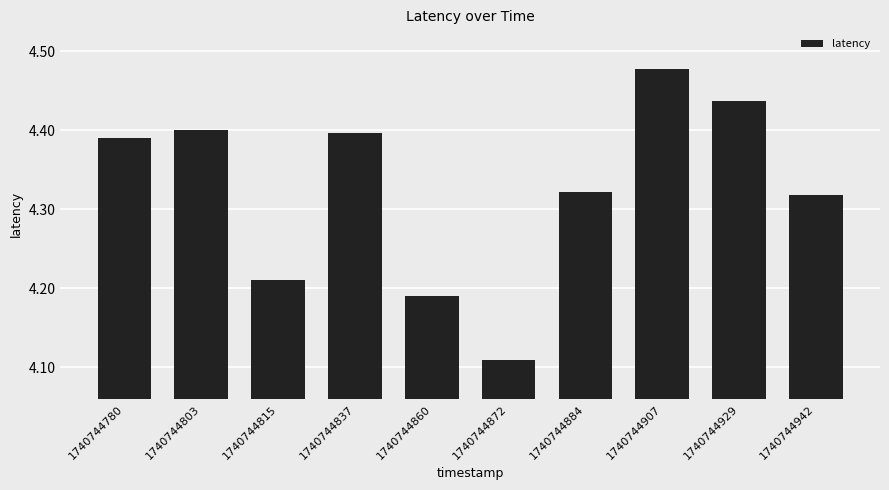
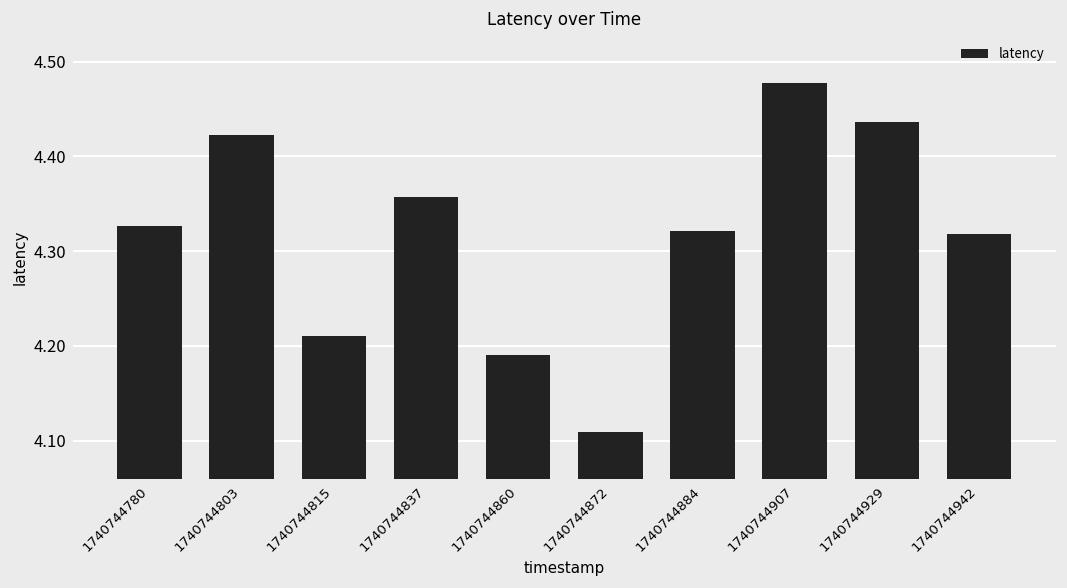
  {
-   "1740744780": 4.39,
-   "1740744803": 4.40,
+   "1740744780": 4.33,
+   "1740744803": 4.42,
    "1740744815": 4.21,
-   "1740744837": 4.40,
+   "1740744837": 4.36,
    "1740744860": 4.19,
    "1740744872": 4.11,
    "1740744884": 4.32,
    "1740744907": 4.48,
    "1740744929": 4.44,
    "1740744942": 4.32
  }
